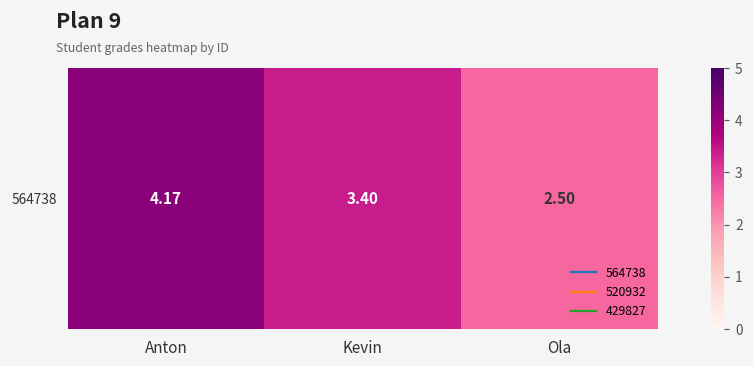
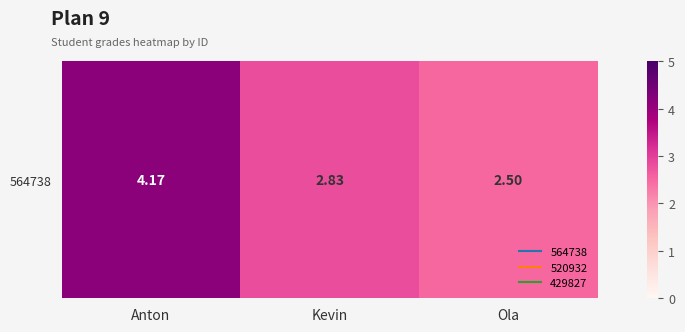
  {
    "564738": {
      "Anton": 4.17,
-     "Kevin": 3.40,
+     "Kevin": 2.83,
      "Ola": 2.50
    }
  }
